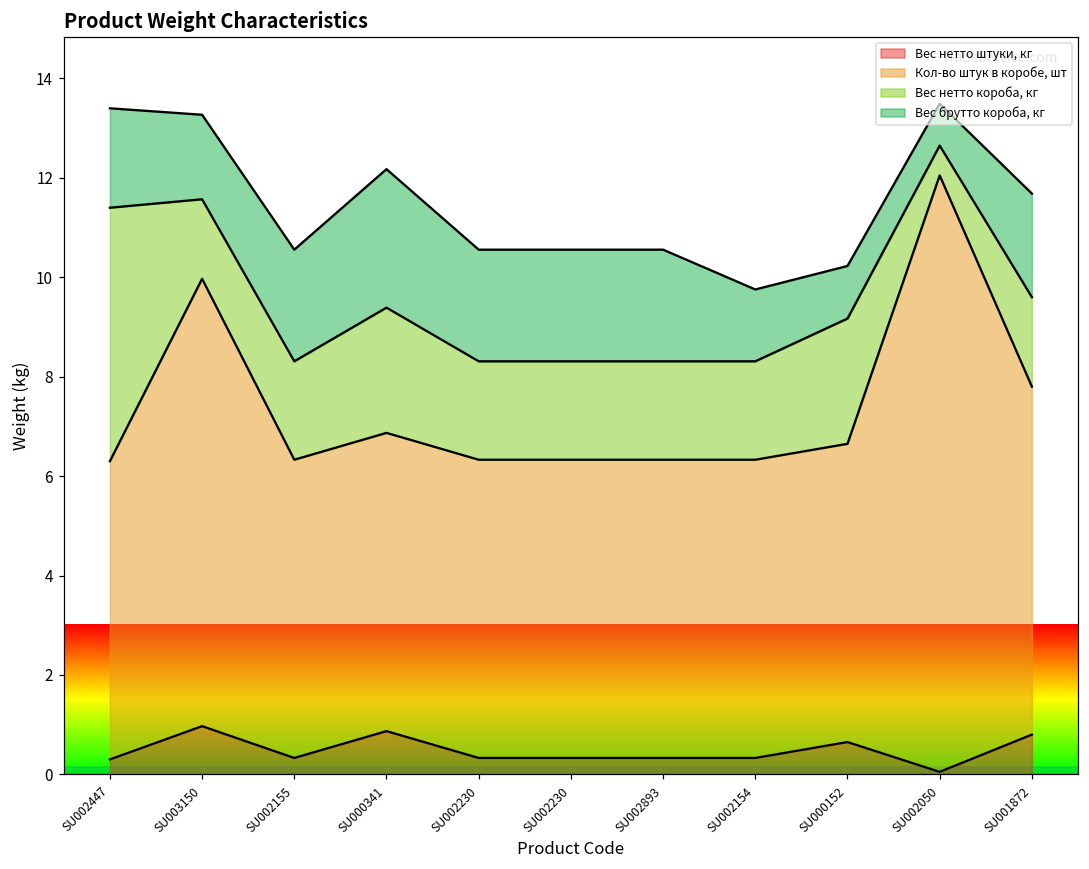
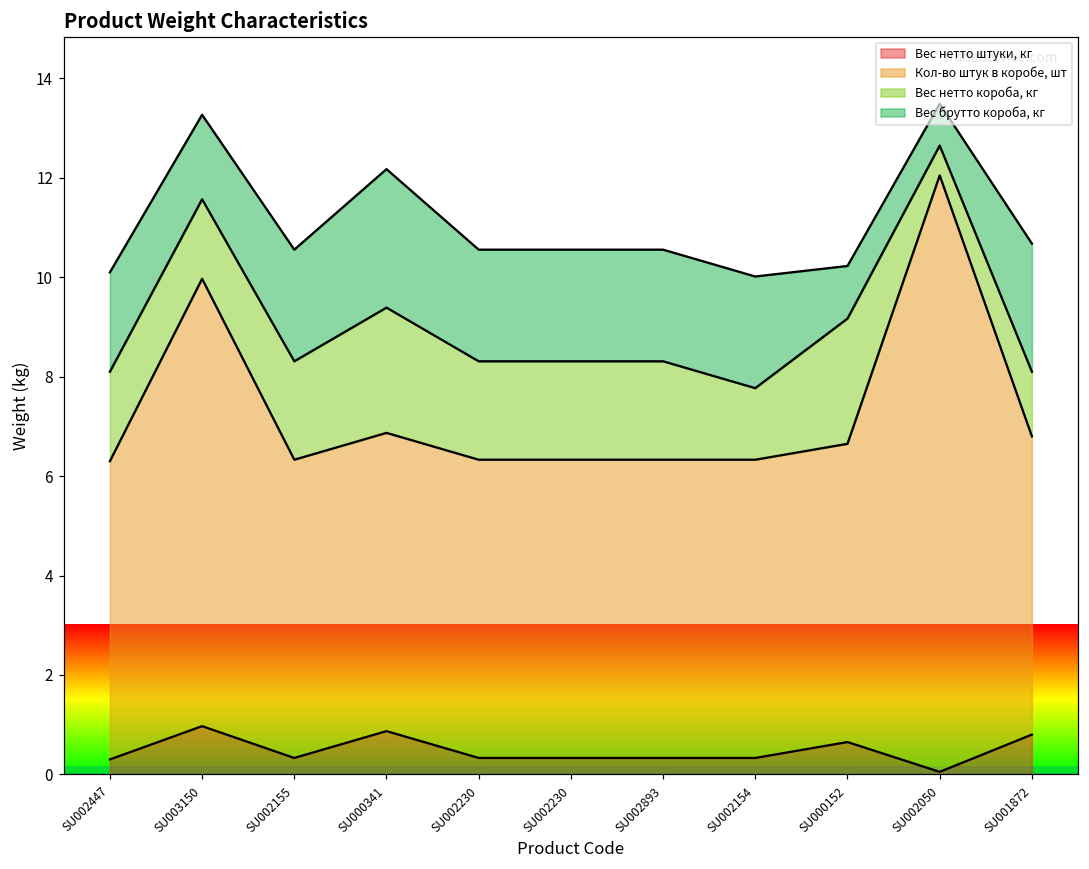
  {
    "Вес нетто штуки, кг": {
      "SU002447": 0.3,
      "SU003150": 1.0,
      "SU002155": 0.3,
      "SU000341": 0.9,
      "SU002893": 0.3,
      "SU002154": 0.3,
      "SU000152": 0.7,
      "SU001872": 0.8
    },
    "Кол-во штук в коробе, шт": {
      "SU002447": 6,
      "SU003150": 9,
      "SU002155": 6,
      "SU000341": 6,
      "SU002893": 6,
      "SU002154": 6,
      "SU000152": 6,
      "SU002050": 12,
-     "SU001872": 7
+     "SU001872": 6
    },
    "Вес нетто короба, кг": {
-     "SU002447": 5.1,
+     "SU002447": 1.8,
      "SU003150": 1.6,
      "SU002155": 2.0,
      "SU000341": 2.5,
      "SU002893": 2.0,
-     "SU002154": 2.0,
+     "SU002154": 1.4,
      "SU000152": 2.5,
      "SU002050": 0.6,
-     "SU001872": 1.8
+     "SU001872": 1.3
    },
    "Вес брутто короба, кг": {
      "SU002447": 2.0,
      "SU003150": 1.7,
      "SU002155": 2.2,
      "SU000341": 2.8,
      "SU002893": 2.2,
-     "SU002154": 1.4,
+     "SU002154": 2.2,
      "SU000152": 1.1,
-     "SU001872": 2.1
+     "SU001872": 2.6
    }
  }
